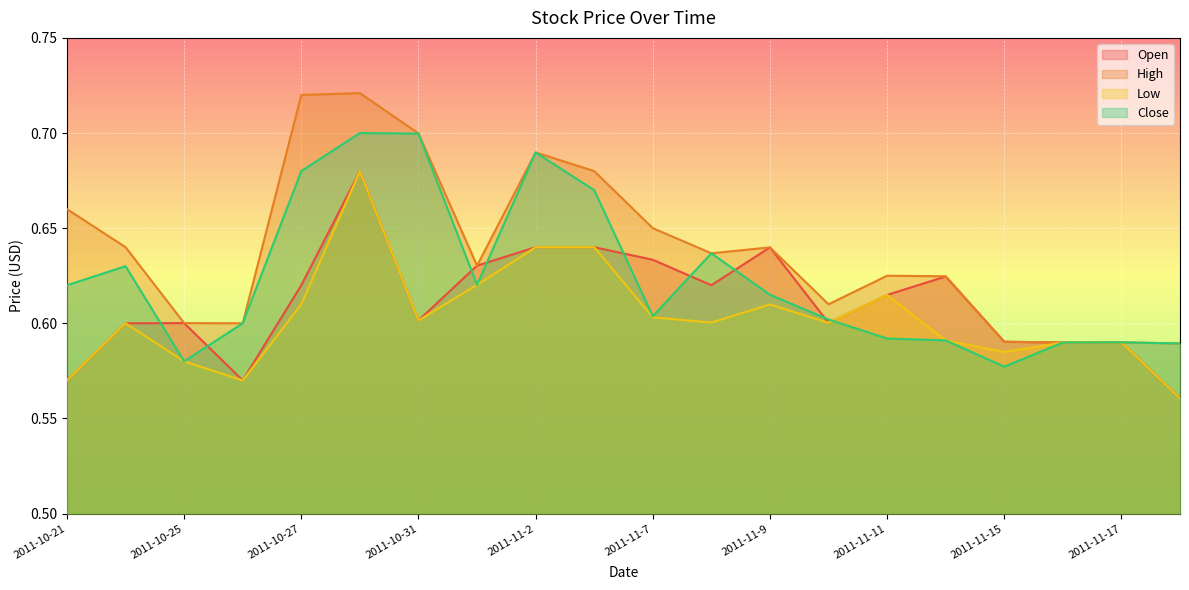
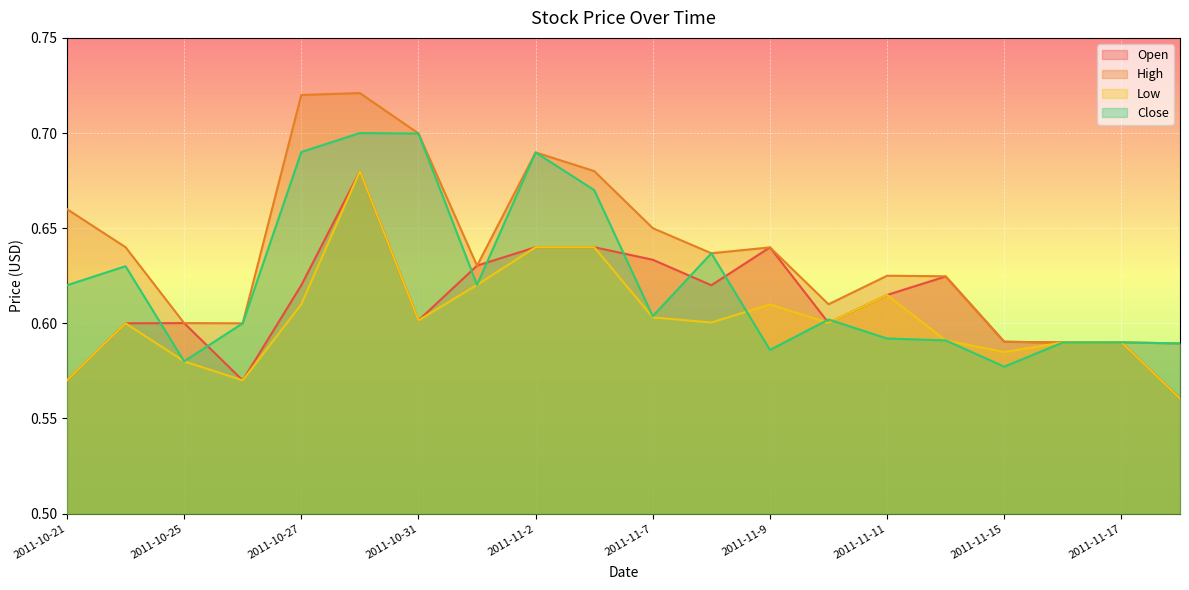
  {
    "Close": {
      "2011-10-21": 0.620,
-     "2011-10-27": 0.68,
-     "2011-11-9": 0.615,
+     "2011-10-27": 0.69,
+     "2011-11-9": 0.586,
      "2011-11-11": 0.592,
      "2011-11-15": 0.577
    }
  }
